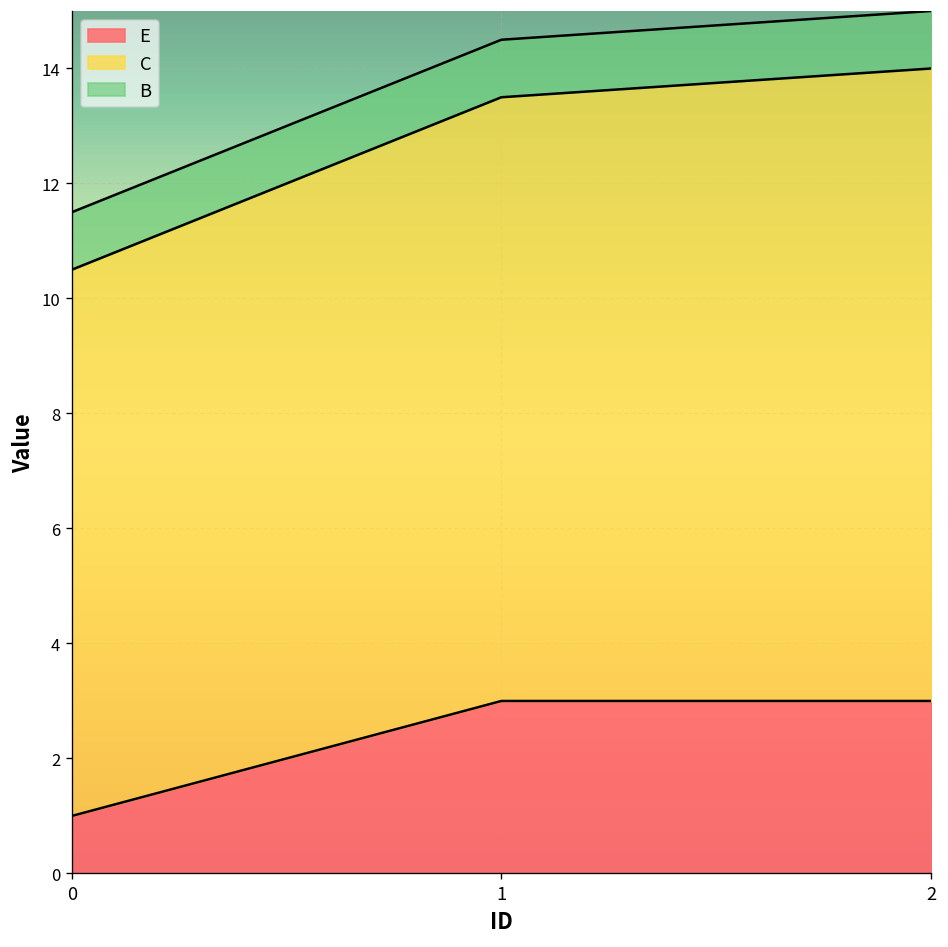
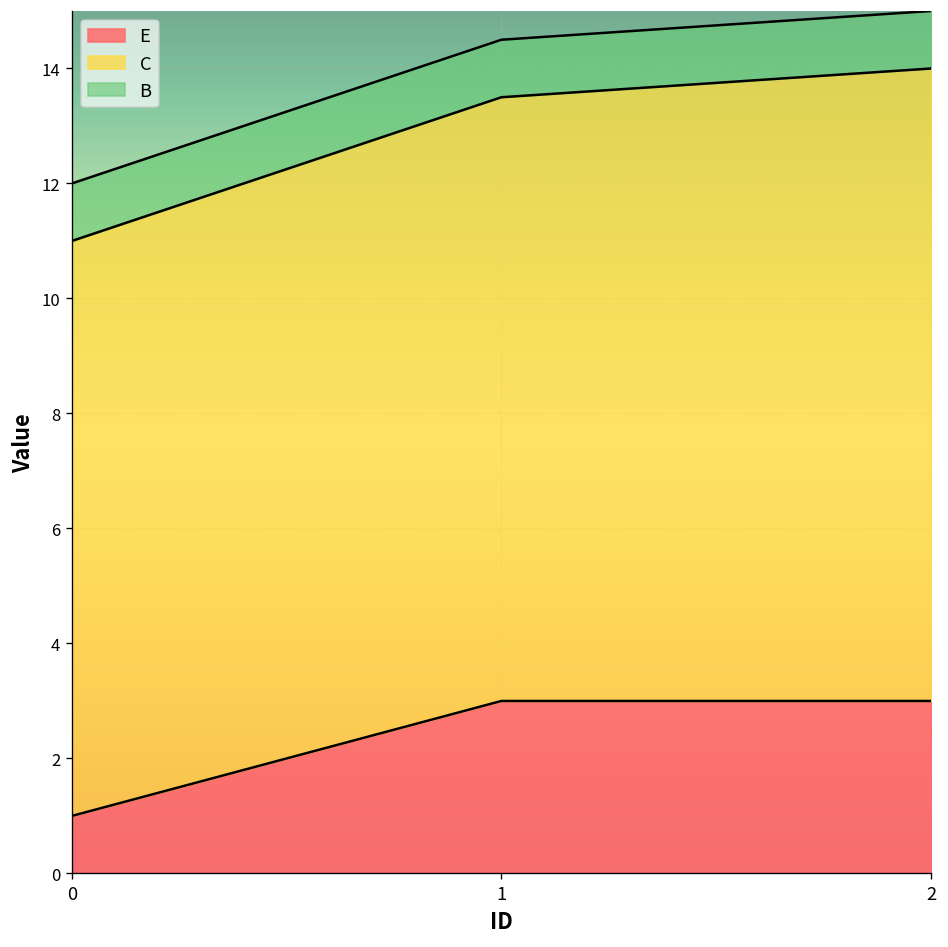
  {
    "E": {
      "0": 1.0,
      "1": 3.0,
      "2": 3.0
    },
    "C": {
-     "0": 9.5,
+     "0": 10.0,
      "1": 10.5,
      "2": 11.0
    },
    "B": {
      "0": 1.0,
      "1": 1.0,
      "2": 1.0
    }
  }
